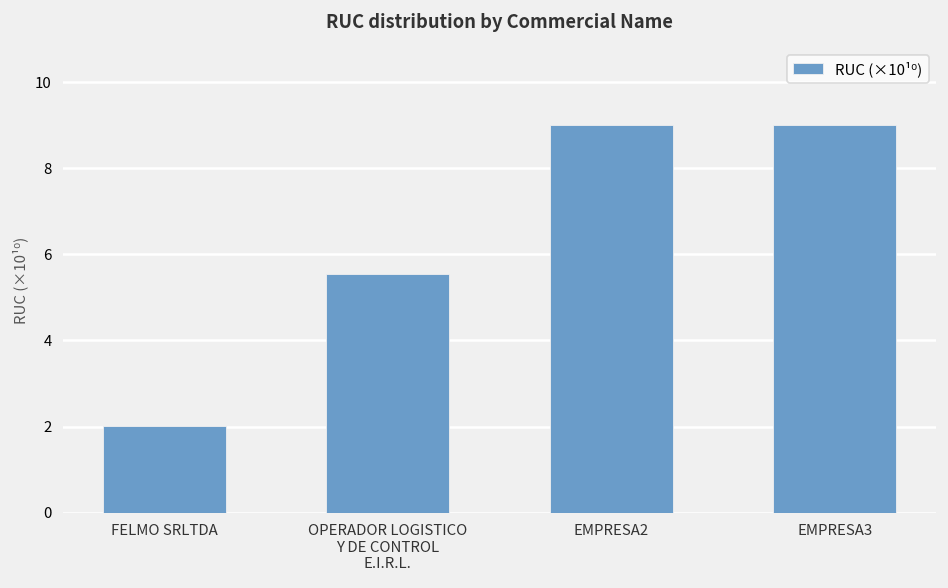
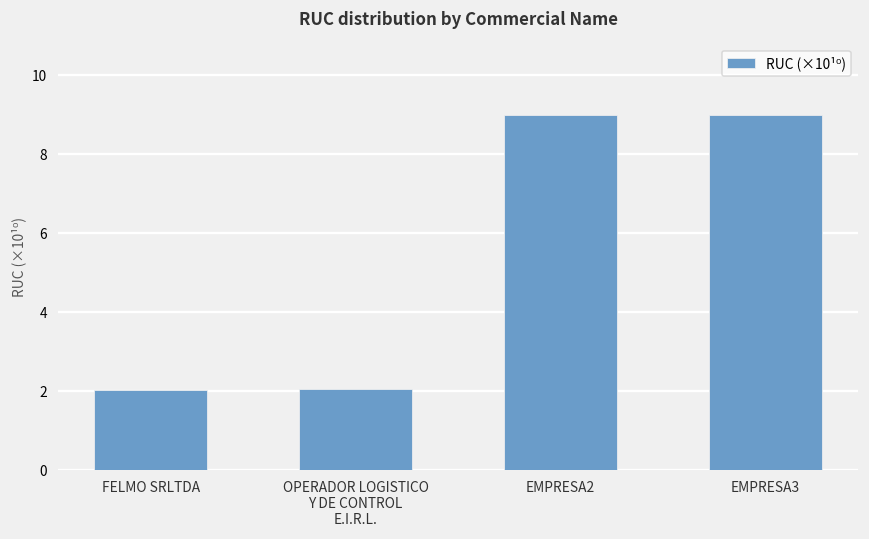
  {
    "FELMO SRLTDA": 2.0,
-   "OPERADOR LOGISTICO Y DE CONTROL E.I.R.L.": 5.5,
+   "OPERADOR LOGISTICO Y DE CONTROL E.I.R.L.": 2.1,
    "EMPRESA2": 9.0,
    "EMPRESA3": 9.0
  }
